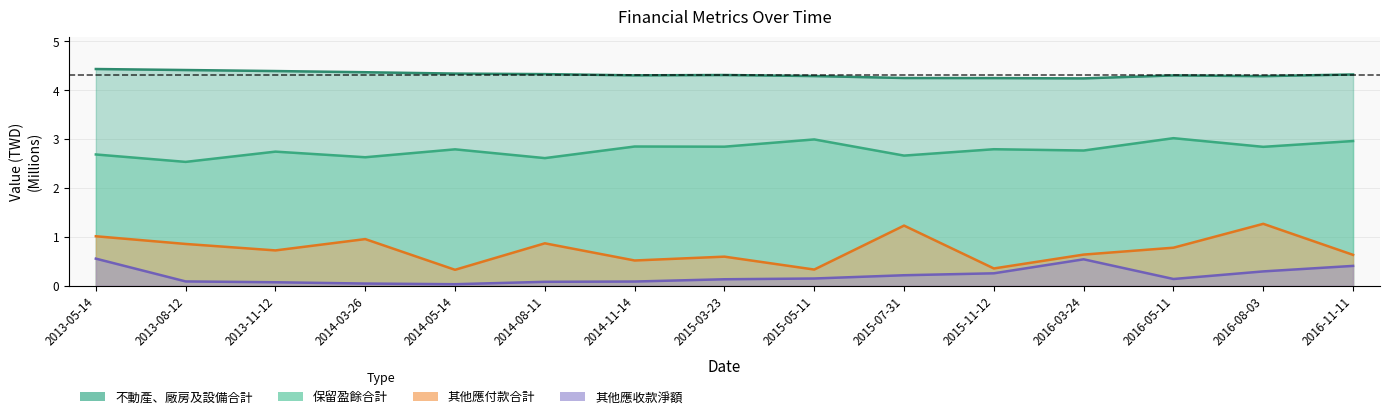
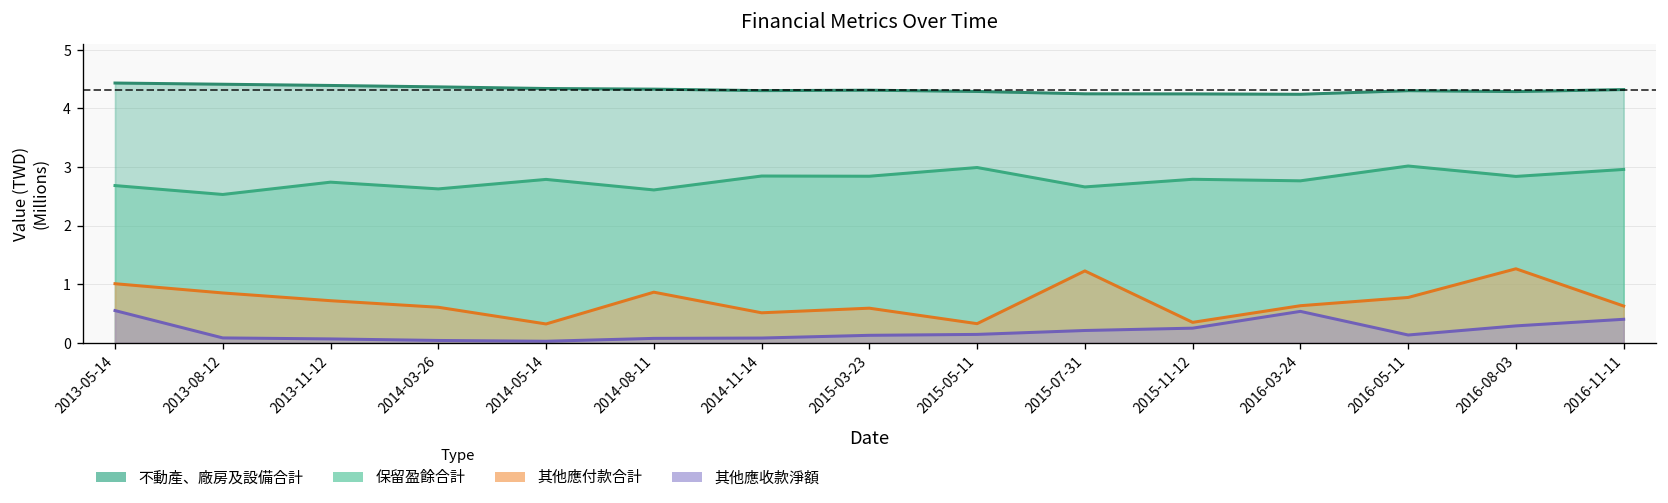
  {
    "其他應付款合計": {
      "2013-05-14": 1.0,
      "2013-08-12": 0.9,
      "2013-11-12": 0.7,
-     "2014-03-26": 1.0,
+     "2014-03-26": 0.6,
      "2014-05-14": 0.3,
      "2014-08-11": 0.9,
      "2014-11-14": 0.5,
      "2015-03-23": 0.6,
      "2015-05-11": 0.3,
      "2015-07-31": 1.2,
      "2015-11-12": 0.4,
      "2016-03-24": 0.6,
      "2016-05-11": 0.8,
      "2016-08-03": 1.3,
      "2016-11-11": 0.6
    }
  }
